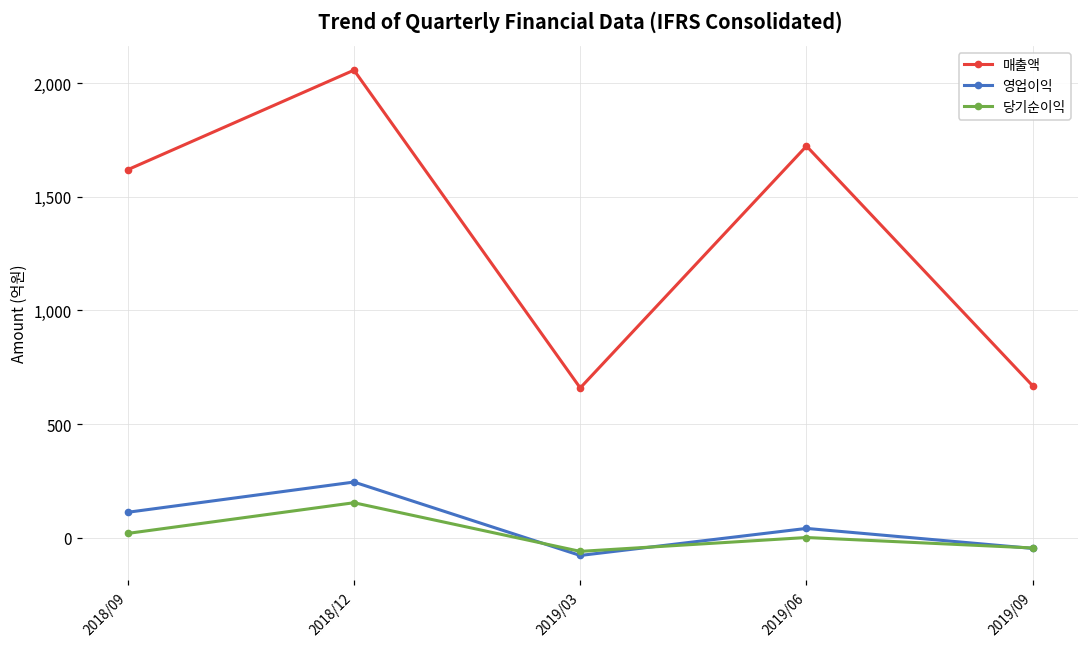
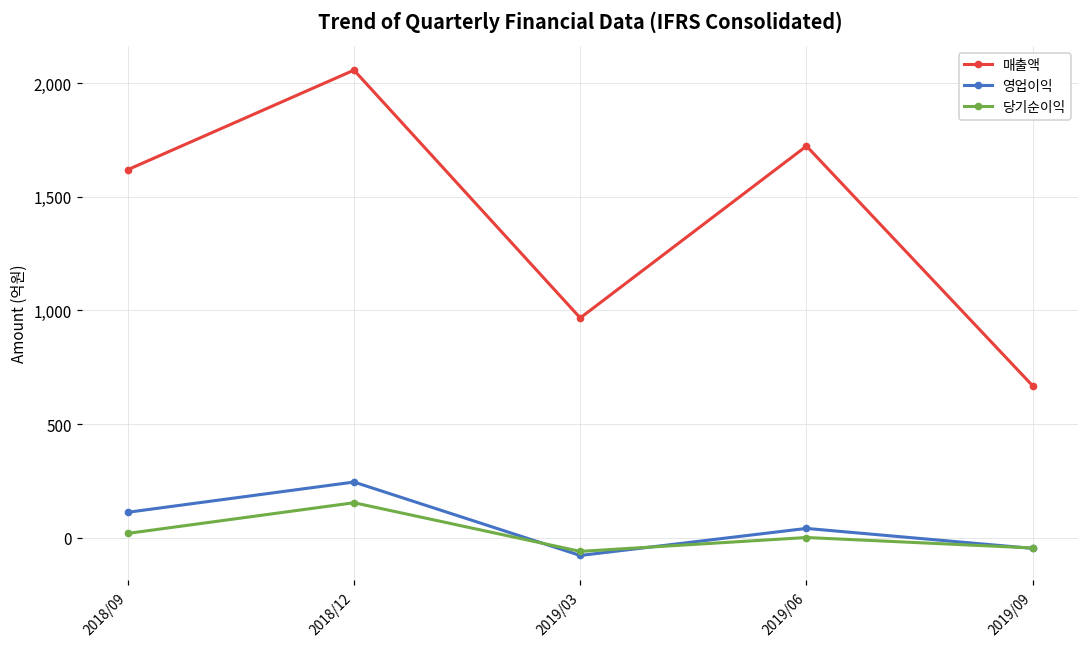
  {
    "매출액": {
      "2018/09": "1,620",
      "2018/12": "2,060",
-     "2019/03": "660",
+     "2019/03": "970",
      "2019/06": "1,720",
      "2019/09": "670"
    },
    "영업이익": {
      "2018/09": "110",
      "2018/12": "250",
      "2019/03": "-80",
      "2019/06": "40"
    },
    "당기순이익": {
      "2018/09": "20",
      "2018/12": "150",
      "2019/03": "-60",
      "2019/06": "0"
    }
  }
